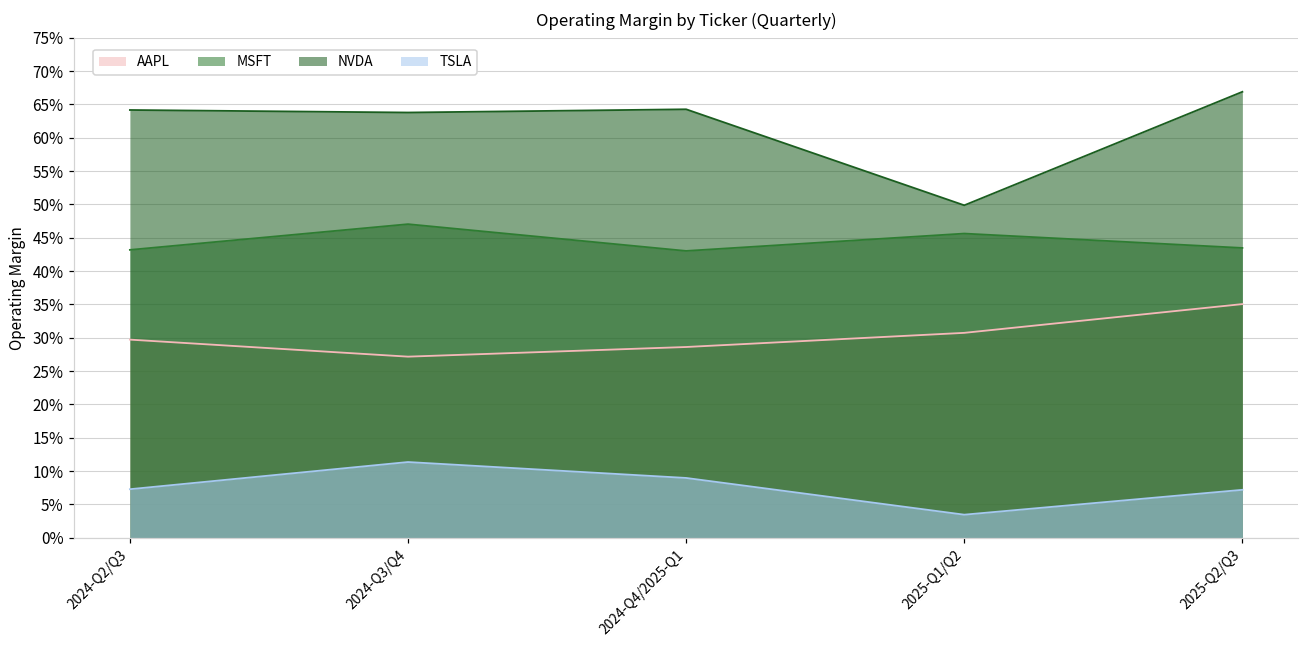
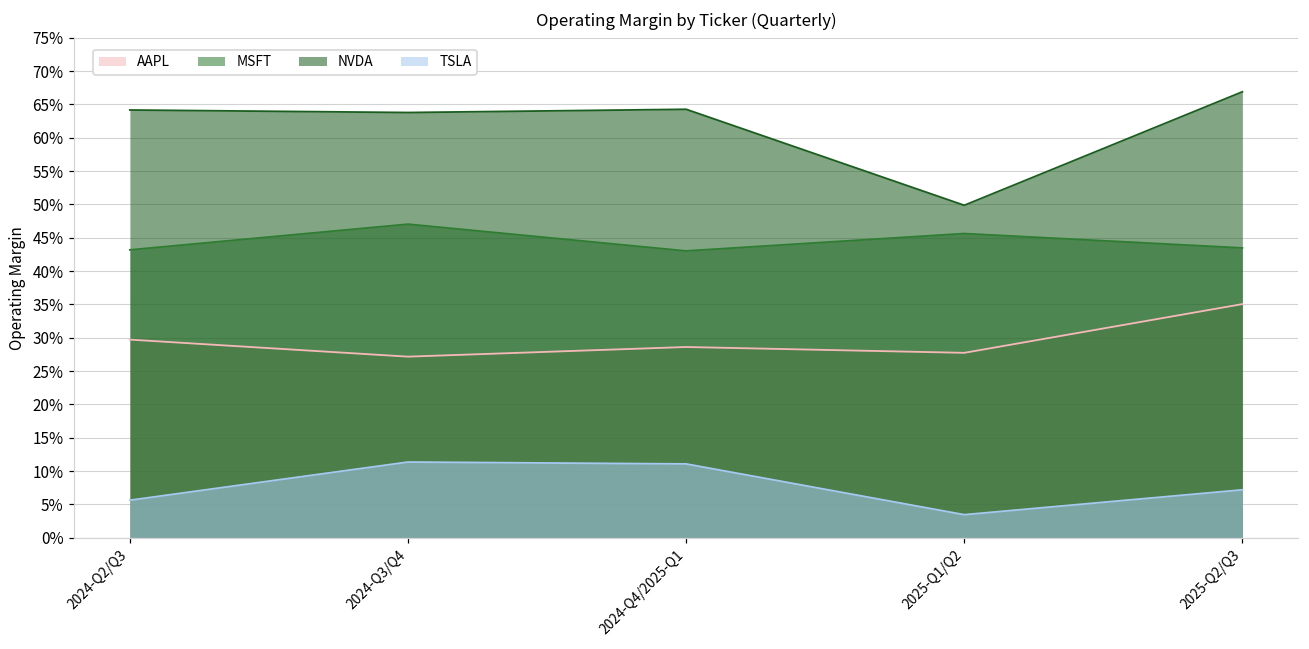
  {
    "AAPL": {
      "2024-Q2/Q3": "30%",
      "2024-Q3/Q4": "27%",
      "2024-Q4/2025-Q1": "29%",
-     "2025-Q1/Q2": "31%",
+     "2025-Q1/Q2": "28%",
      "2025-Q2/Q3": "35%"
    },
    "TSLA": {
-     "2024-Q2/Q3": "7%",
+     "2024-Q2/Q3": "6%",
      "2024-Q3/Q4": "11%",
-     "2024-Q4/2025-Q1": "9%",
+     "2024-Q4/2025-Q1": "11%",
      "2025-Q1/Q2": "3%",
      "2025-Q2/Q3": "7%"
    }
  }
